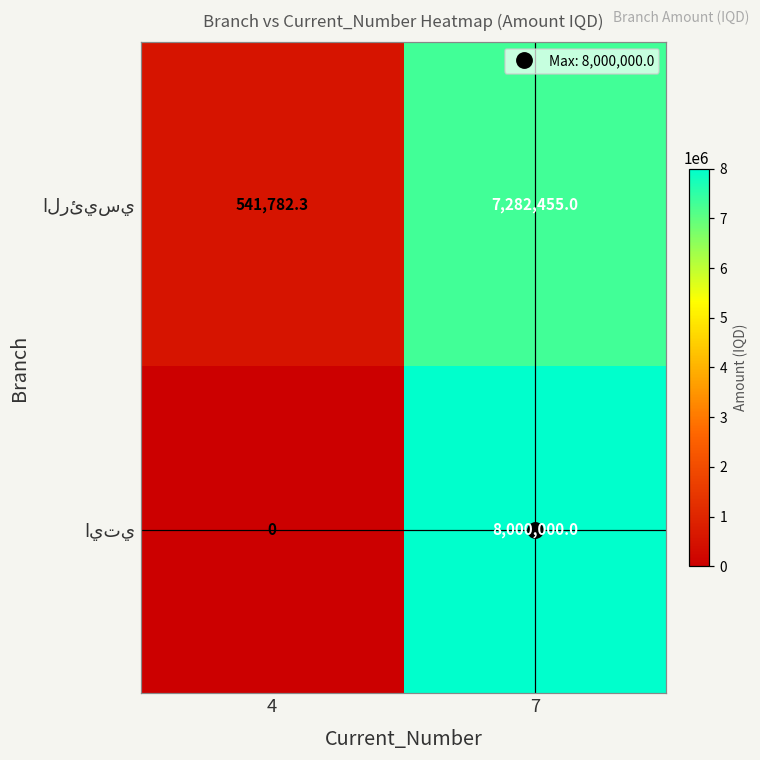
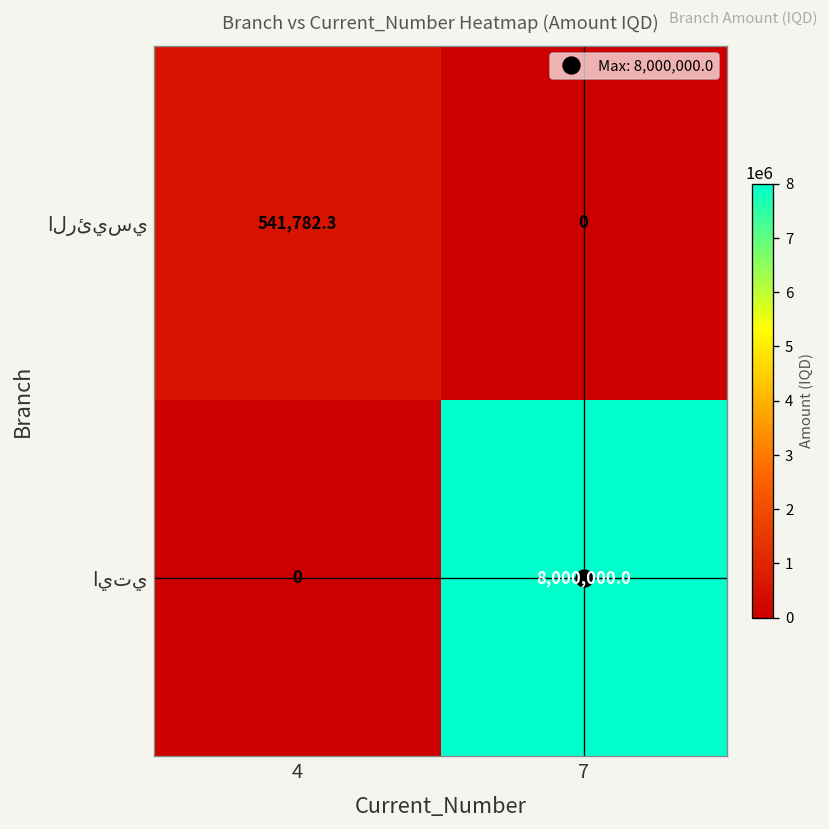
  {
    "الرئيسي": {
      "4": "541,782.3",
-     "7": "7,282,455.0"
+     "7": "0"
    },
    "ايتي": {
      "4": "0"
    }
  }
